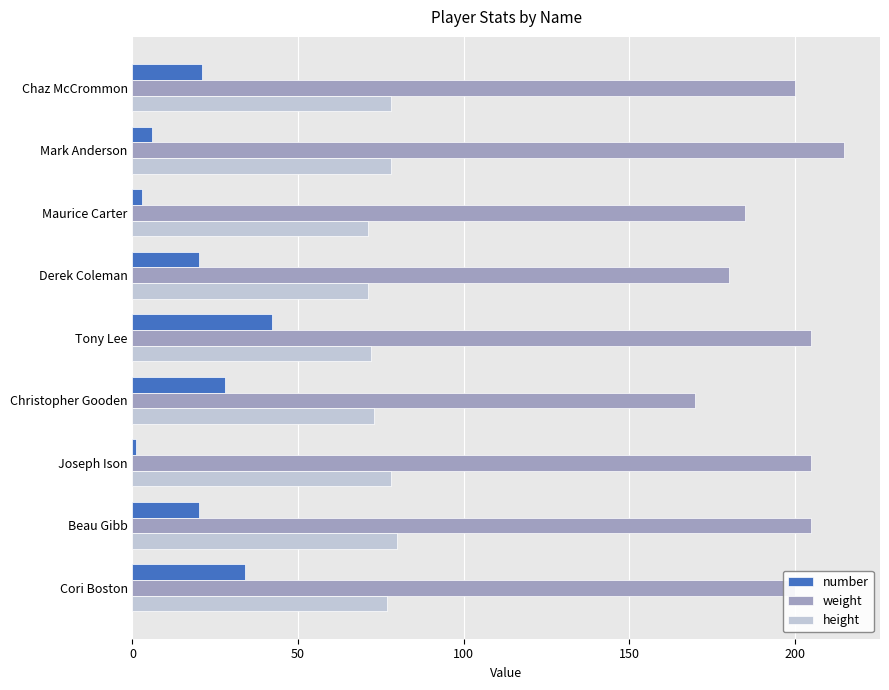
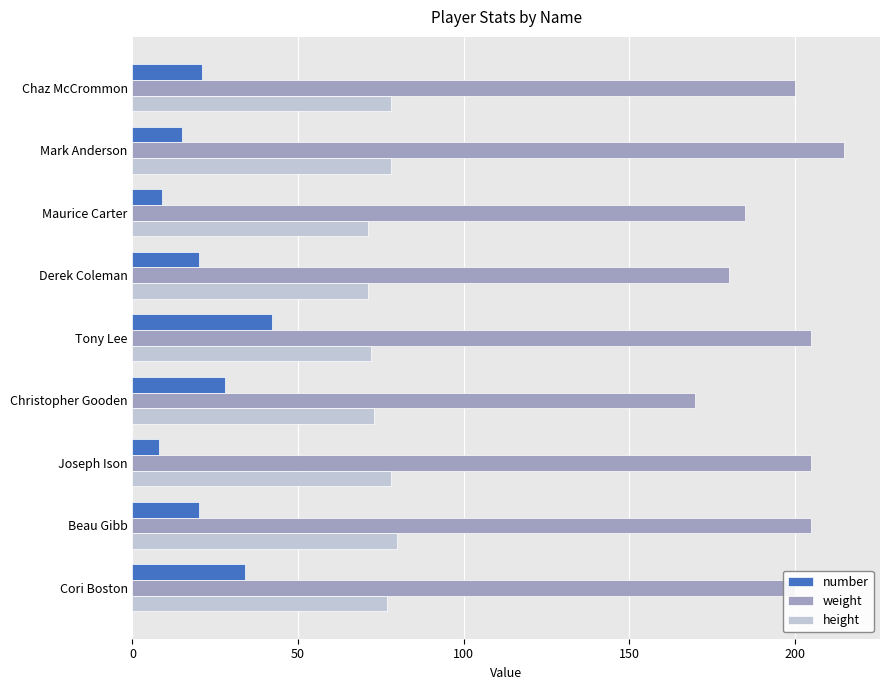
  {
    "number": {
      "Chaz McCrommon": 21,
-     "Mark Anderson": 6,
-     "Maurice Carter": 3,
+     "Mark Anderson": 15,
+     "Maurice Carter": 9,
      "Derek Coleman": 20,
      "Tony Lee": 42,
      "Christopher Gooden": 28,
-     "Joseph Ison": 1,
+     "Joseph Ison": 8,
      "Beau Gibb": 20,
      "Cori Boston": 34
    }
  }
